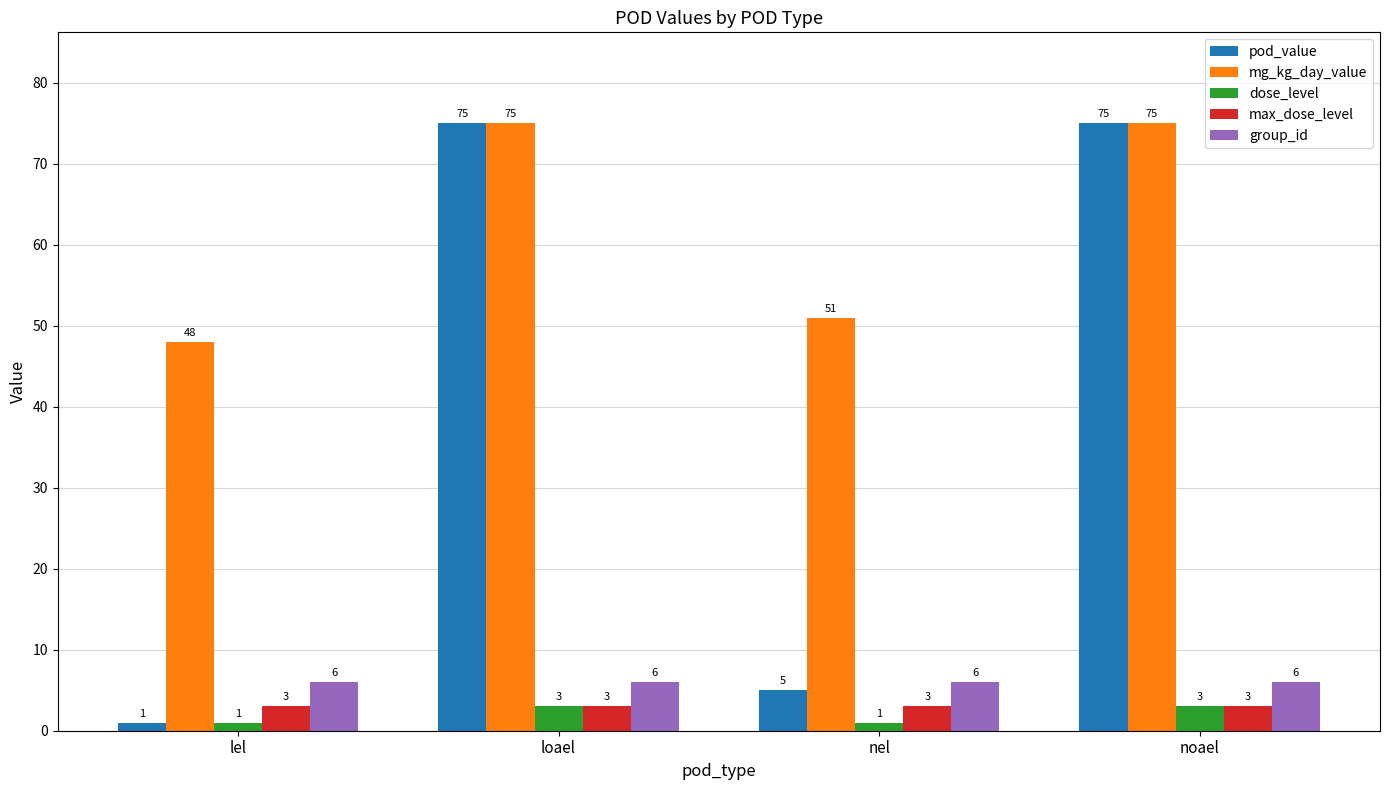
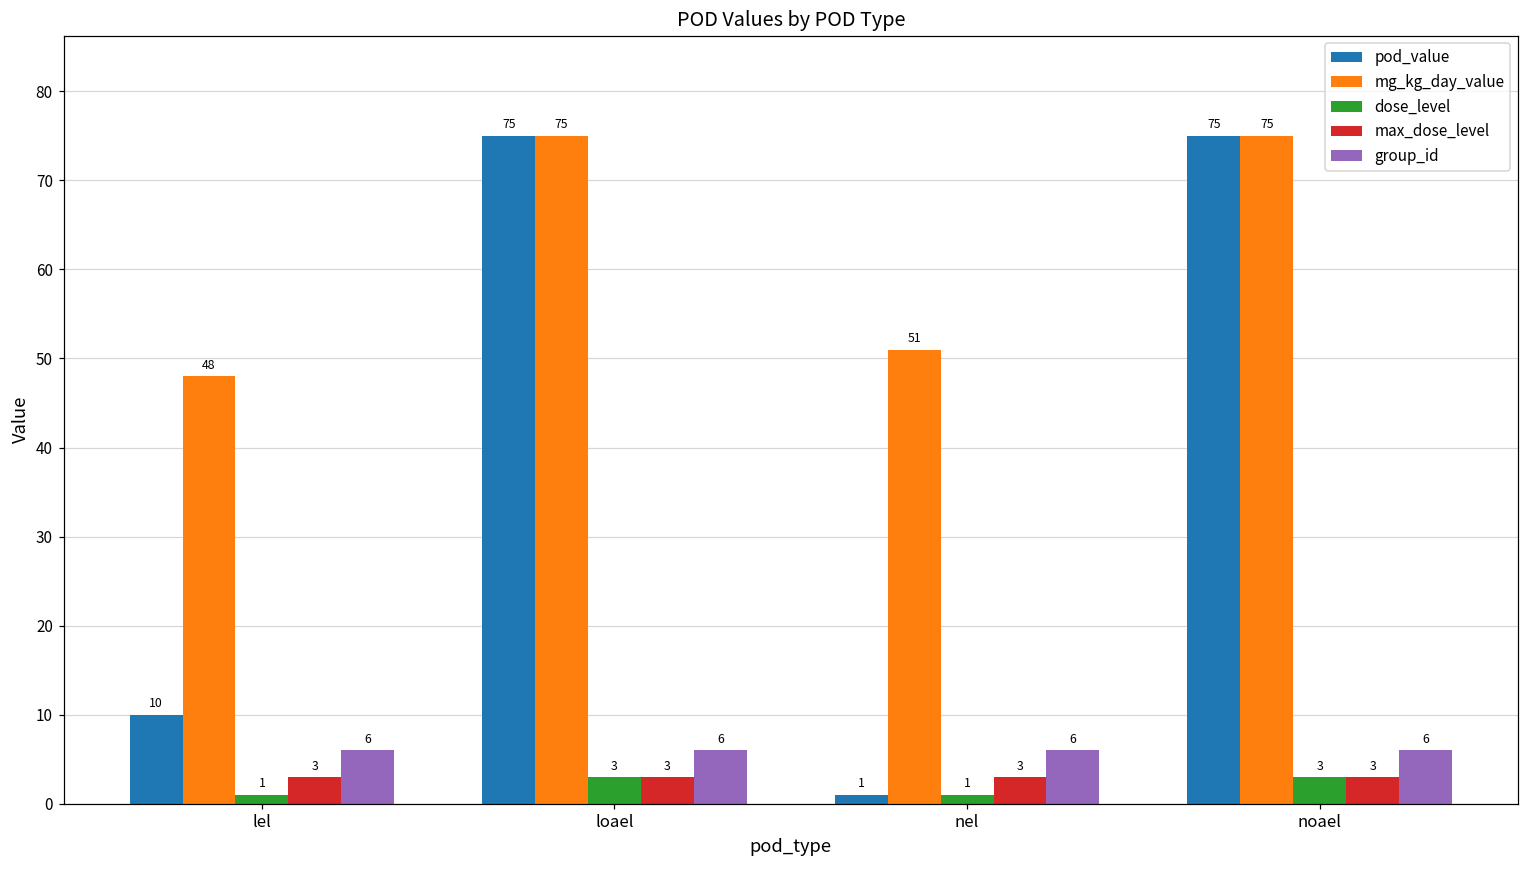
  {
    "pod_value": {
-     "lel": 1,
+     "lel": 10,
      "loael": 75,
-     "nel": 5,
+     "nel": 1,
      "noael": 75
    },
    "mg_kg_day_value": {
      "lel": 48,
      "loael": 75,
      "nel": 51,
      "noael": 75
    },
    "dose_level": {
      "lel": 1,
      "loael": 3,
      "nel": 1,
      "noael": 3
    },
    "max_dose_level": {
      "lel": 3,
      "loael": 3,
      "nel": 3,
      "noael": 3
    },
    "group_id": {
      "lel": 6,
      "loael": 6,
      "nel": 6,
      "noael": 6
    }
  }
